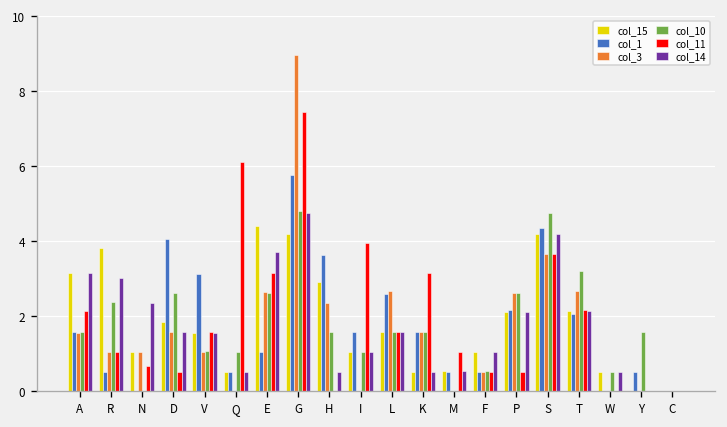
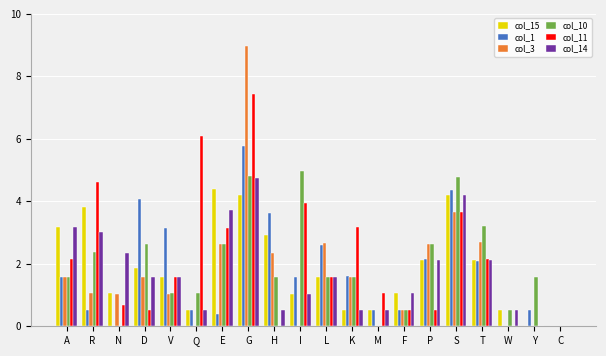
  {
    "col_15": {
      "A": 3.2,
      "R": 3.8,
      "N": 1.1,
      "D": 1.9,
      "V": 1.6,
      "Q": 0.5,
      "E": 4.4,
      "G": 4.2,
      "H": 2.9,
      "I": 1.0,
      "L": 1.6,
      "K": 0.5,
      "M": 0.5,
      "F": 1.1,
      "P": 2.1,
      "S": 4.2,
      "T": 2.1,
      "W": 0.5,
      "Y": 0.0,
      "C": 0.0
    },
    "col_1": {
      "A": 1.6,
      "R": 0.5,
      "N": 0.0,
      "D": 4.1,
      "V": 3.1,
      "Q": 0.5,
-     "E": 1.1,
+     "E": 0.4,
      "G": 5.8,
      "H": 3.6,
      "I": 1.6,
      "L": 2.6,
      "K": 1.6,
      "M": 0.5,
      "F": 0.5,
      "P": 2.2,
      "S": 4.4,
      "T": 2.1,
      "W": 0.0,
      "Y": 0.5,
      "C": 0.0
    },
    "col_3": {
      "A": 1.6,
      "R": 1.1,
      "N": 1.0,
      "D": 1.6,
      "V": 1.0,
      "Q": 0.0,
      "E": 2.6,
      "G": 9.0,
      "H": 2.4,
      "I": 0.0,
      "L": 2.7,
      "K": 1.6,
      "M": 0.0,
      "F": 0.5,
      "P": 2.6,
      "S": 3.7,
      "T": 2.7,
      "W": 0.0,
      "Y": 0.0,
      "C": 0.0
    },
    "col_10": {
      "A": 1.6,
      "R": 2.4,
      "N": 0.0,
      "D": 2.6,
      "V": 1.1,
      "Q": 1.1,
      "E": 2.6,
      "G": 4.8,
      "H": 1.6,
-     "I": 1.1,
+     "I": 5.0,
      "L": 1.6,
      "K": 1.6,
      "M": 0.0,
      "F": 0.5,
      "P": 2.6,
      "S": 4.8,
      "T": 3.2,
      "W": 0.5,
      "Y": 1.6,
      "C": 0.0
    },
    "col_11": {
      "A": 2.1,
-     "R": 1.1,
+     "R": 4.6,
      "N": 0.7,
      "D": 0.5,
      "V": 1.6,
      "Q": 6.1,
      "E": 3.2,
      "G": 7.4,
      "H": 0.0,
      "I": 3.9,
      "L": 1.6,
      "K": 3.2,
      "M": 1.1,
      "F": 0.5,
      "P": 0.5,
      "S": 3.7,
      "T": 2.2,
      "W": 0.0,
      "Y": 0.0,
      "C": 0.0
    },
    "col_14": {
      "A": 3.2,
      "R": 3.0,
      "N": 2.4,
      "D": 1.6,
      "V": 1.6,
      "Q": 0.5,
      "E": 3.7,
      "G": 4.8,
      "H": 0.5,
      "I": 1.0,
      "L": 1.6,
      "K": 0.5,
      "M": 0.5,
      "F": 1.1,
      "P": 2.1,
      "S": 4.2,
      "T": 2.1,
      "W": 0.5,
      "Y": 0.0,
      "C": 0.0
    }
  }
